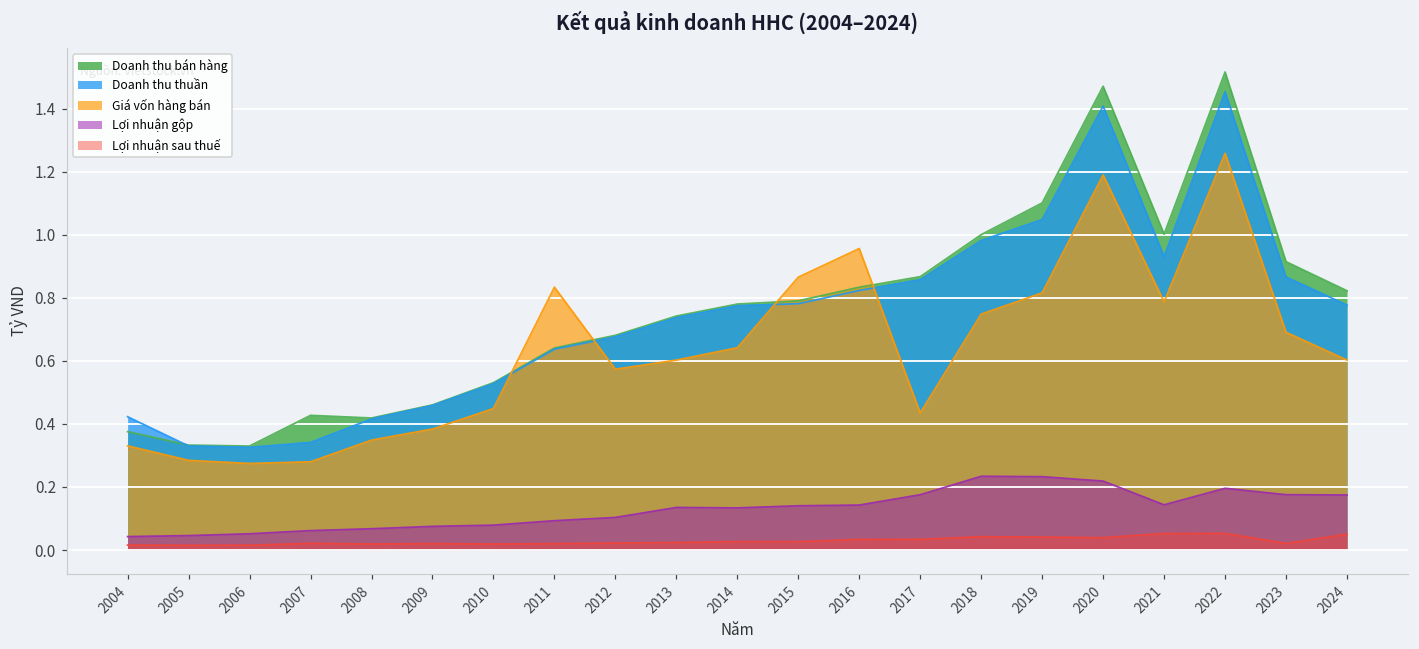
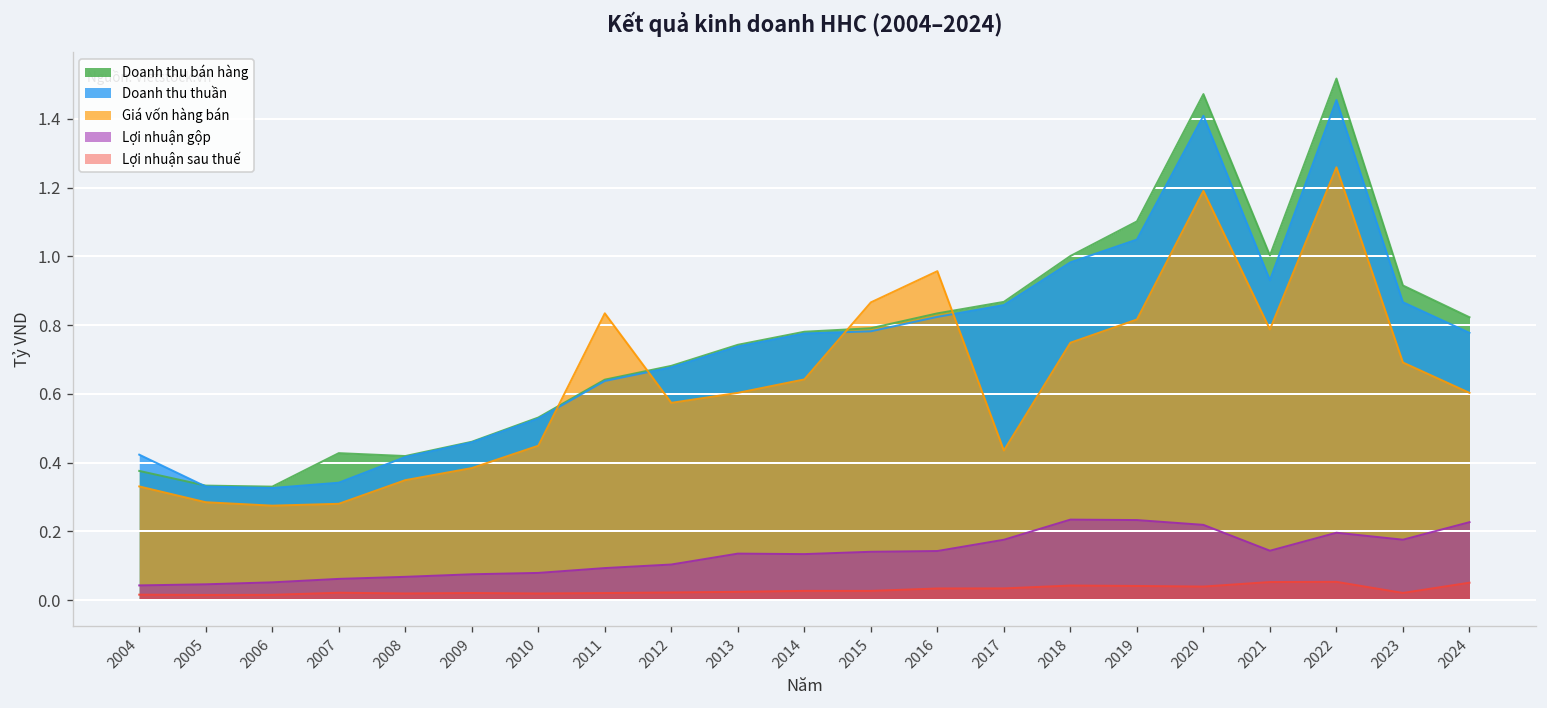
  {
    "Doanh thu bán hàng": {
      "2004": 0.38,
      "2007": 0.43,
      "2015": 0.79,
      "2016": 0.83,
      "2017": 0.87,
      "2018": 1.00,
      "2019": 1.10,
      "2020": 1.47,
      "2021": 1.00,
      "2022": 1.52,
      "2023": 0.91,
      "2024": 0.82
    },
    "Doanh thu thuần": {
      "2004": 0.42,
      "2007": 0.34,
      "2015": 0.78,
      "2016": 0.82,
      "2017": 0.86,
      "2018": 0.98,
      "2019": 1.05,
      "2020": 1.41,
      "2021": 0.93,
      "2022": 1.45,
      "2023": 0.87,
      "2024": 0.78
    },
    "Giá vốn hàng bán": {
      "2004": 0.33,
      "2005": 0.28,
      "2006": 0.27,
      "2007": 0.28,
      "2008": 0.35,
      "2009": 0.38,
      "2010": 0.45,
      "2011": 0.83,
      "2012": 0.57,
      "2013": 0.60,
      "2014": 0.64,
      "2015": 0.87,
      "2016": 0.96,
      "2017": 0.43,
      "2018": 0.75,
      "2019": 0.82,
      "2020": 1.19,
      "2021": 0.79,
      "2022": 1.26,
      "2023": 0.69,
      "2024": 0.60
    },
    "Lợi nhuận gộp": {
      "2004": 0.04,
      "2005": 0.05,
      "2006": 0.05,
      "2007": 0.06,
      "2008": 0.07,
      "2009": 0.07,
      "2010": 0.08,
      "2011": 0.09,
      "2012": 0.10,
      "2013": 0.13,
      "2014": 0.13,
      "2015": 0.14,
      "2016": 0.14,
      "2017": 0.18,
      "2018": 0.23,
      "2019": 0.23,
      "2020": 0.22,
      "2021": 0.14,
      "2022": 0.20,
      "2023": 0.18,
-     "2024": 0.17
+     "2024": 0.23
    },
    "Lợi nhuận sau thuế": {
      "2004": 0.02,
      "2005": 0.01,
      "2006": 0.02,
      "2007": 0.02,
      "2008": 0.02,
      "2009": 0.02,
      "2010": 0.02,
      "2011": 0.02,
      "2012": 0.02,
      "2013": 0.02,
      "2014": 0.03,
      "2015": 0.03,
      "2016": 0.03,
      "2017": 0.03,
      "2018": 0.04,
      "2019": 0.04,
      "2020": 0.04,
      "2021": 0.05,
      "2022": 0.05,
      "2023": 0.02,
      "2024": 0.05
    }
  }
